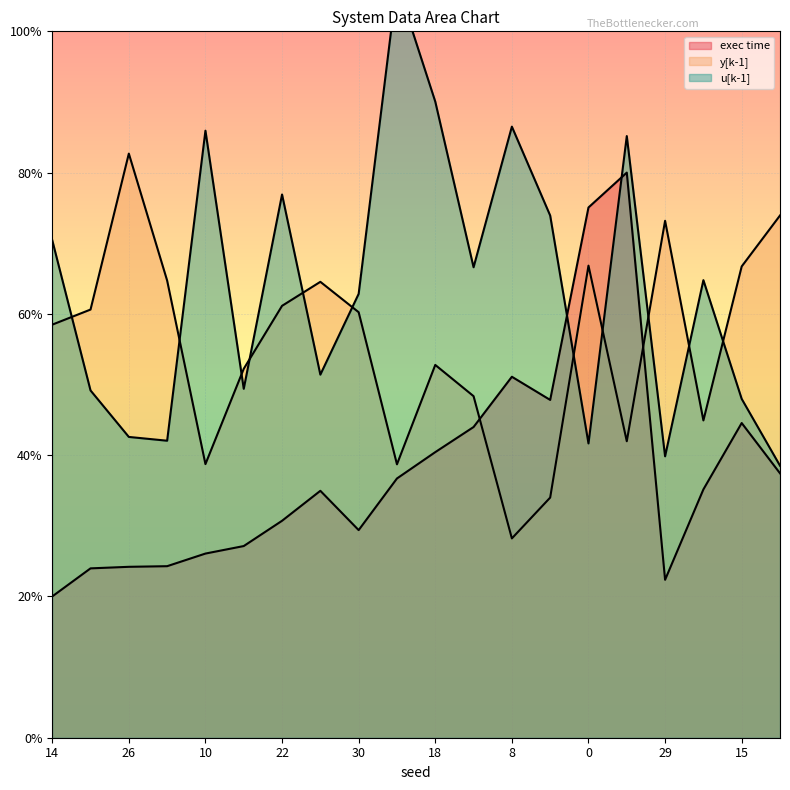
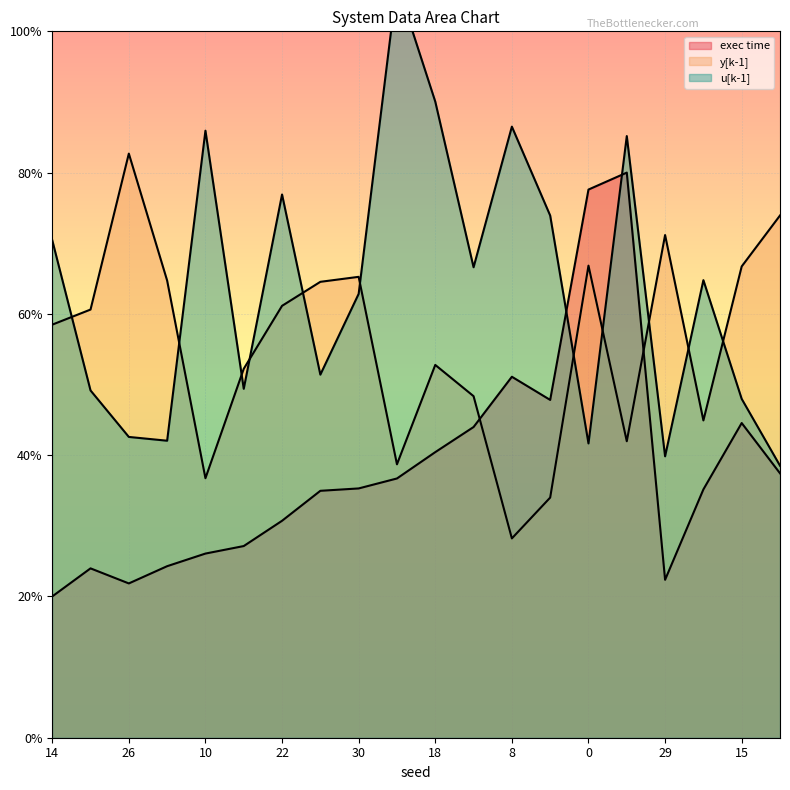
  {
    "exec time": {
      "14": "20%",
-     "26": "24%",
+     "26": "22%",
      "10": "26%",
      "22": "31%",
-     "30": "29%",
+     "30": "35%",
      "18": "40%",
      "8": "51%",
-     "0": "75%",
+     "0": "78%",
      "29": "22%"
    },
    "y[k-1]": {
      "14": "58%",
      "26": "83%",
-     "10": "39%",
+     "10": "37%",
      "22": "61%",
-     "30": "60%",
+     "30": "65%",
      "18": "53%",
      "8": "28%",
      "0": "67%",
-     "29": "73%"
+     "29": "71%"
    },
    "u[k-1]": {
      "14": "70%",
      "26": "43%",
      "10": "86%",
      "22": "77%",
      "30": "63%",
      "18": "90%",
      "8": "87%",
      "0": "42%",
      "29": "40%"
    }
  }
